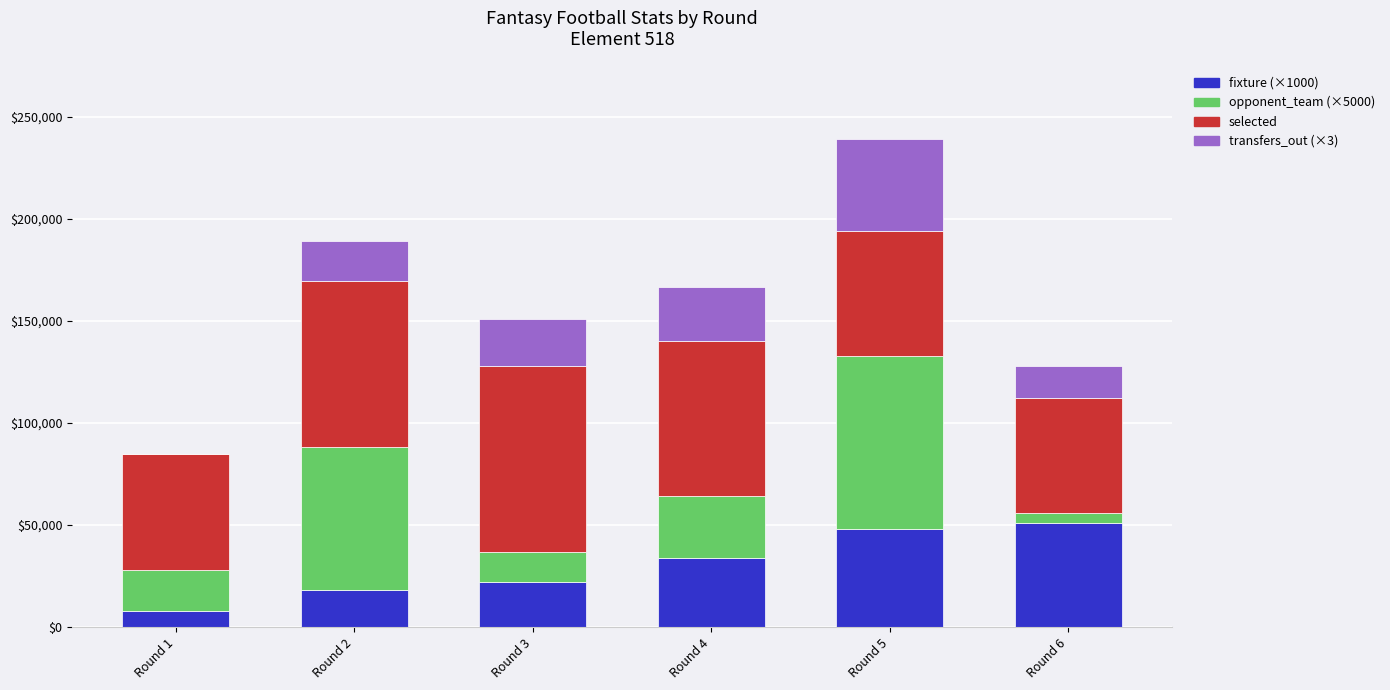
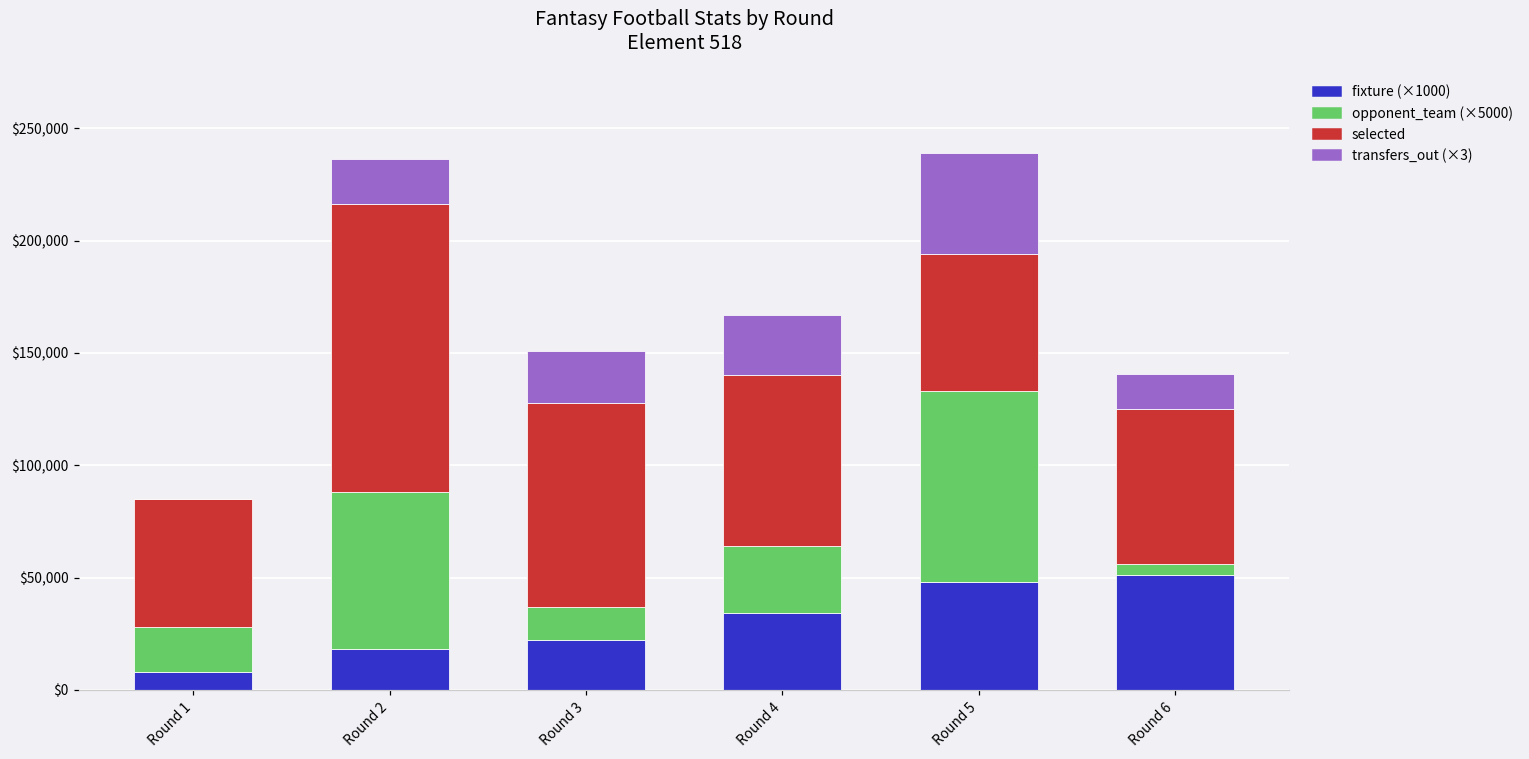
  {
    "selected": {
      "Round 1": "$57,000",
-     "Round 2": "$81,000",
+     "Round 2": "$128,000",
      "Round 3": "$91,000",
      "Round 4": "$76,000",
      "Round 5": "$61,000",
-     "Round 6": "$56,000"
+     "Round 6": "$69,000"
    }
  }
